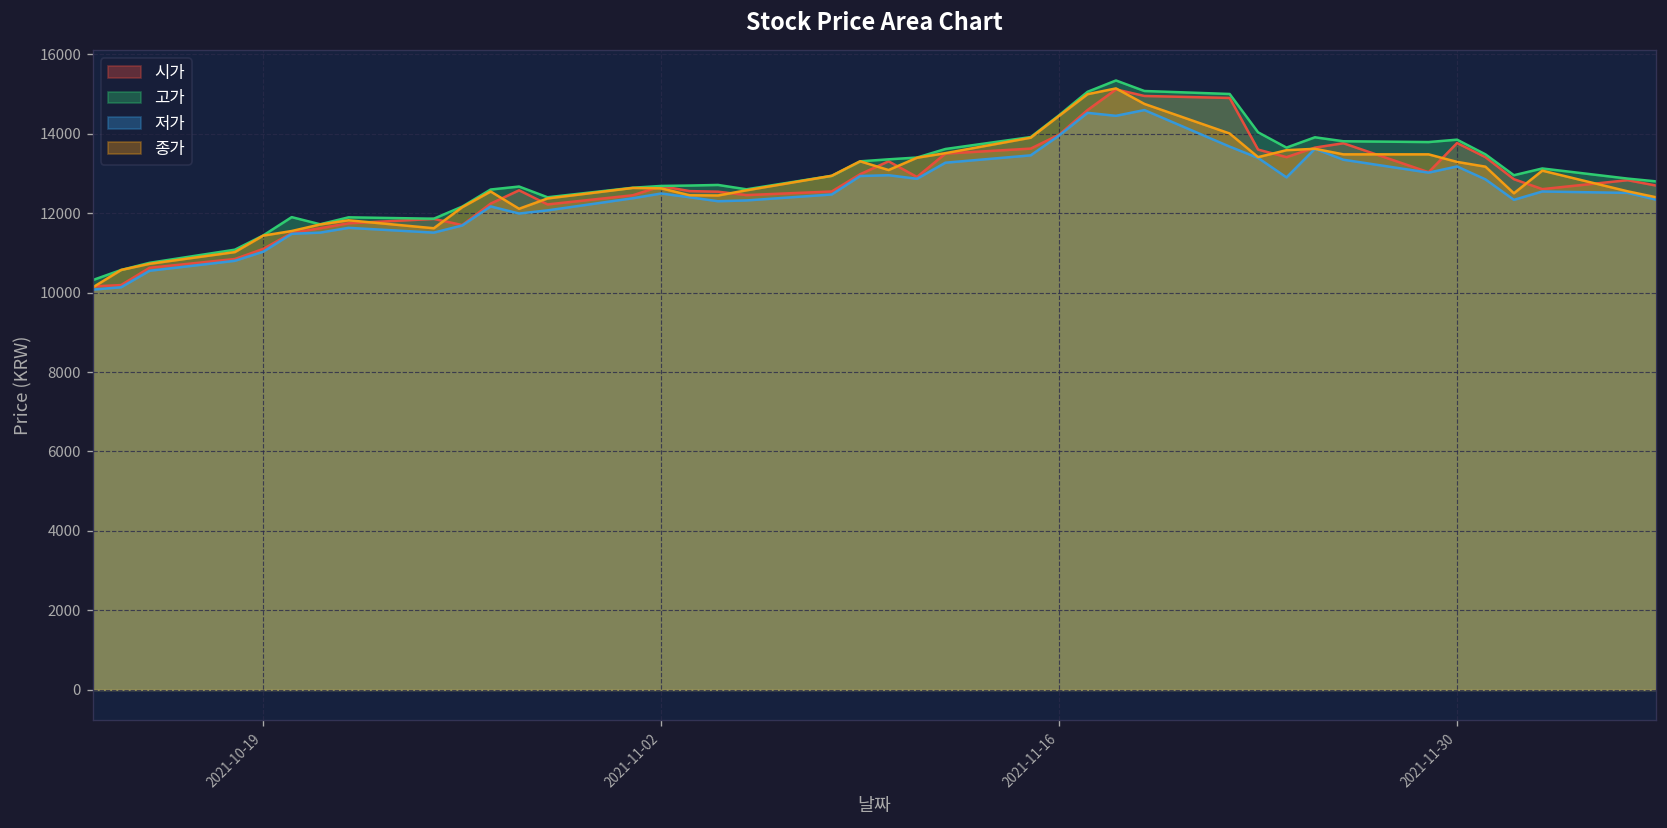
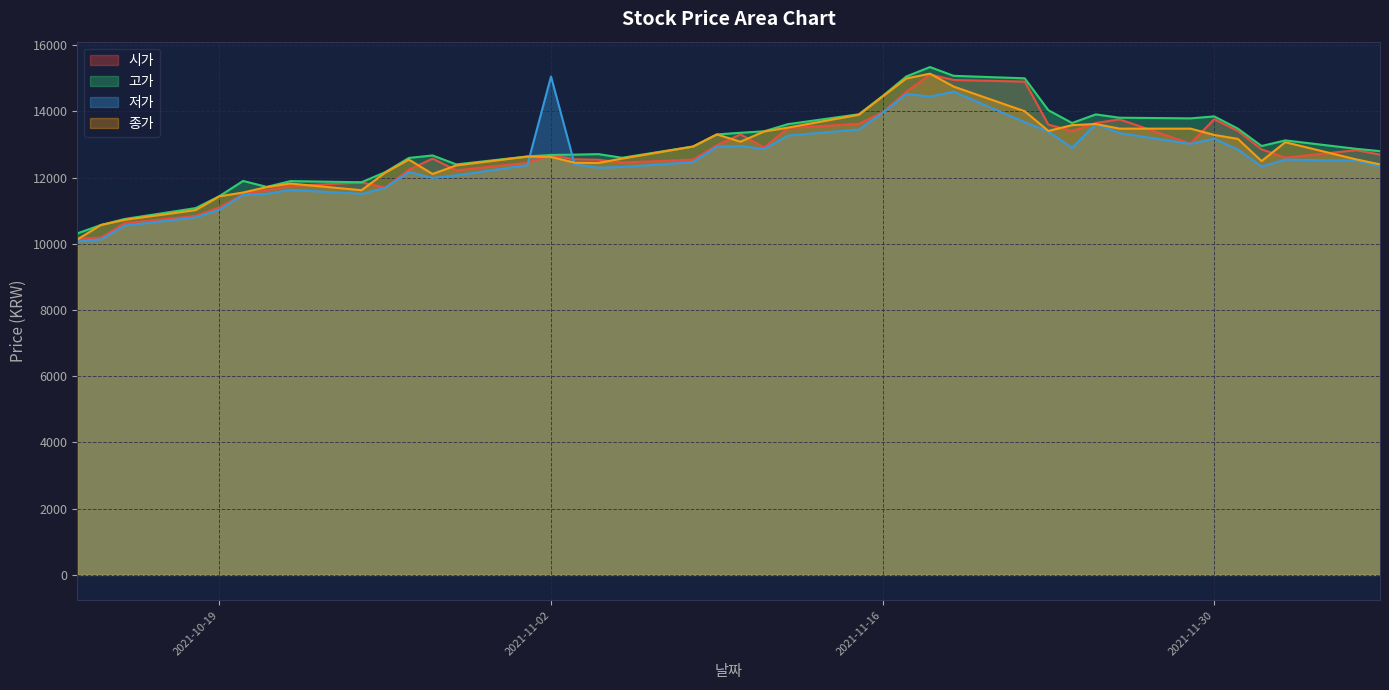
  {
    "고가": {
      "2021-11-30": 13900
    },
    "저가": {
-     "2021-11-02": 12500,
+     "2021-11-02": 15100,
      "2021-11-30": 13200
    }
  }
